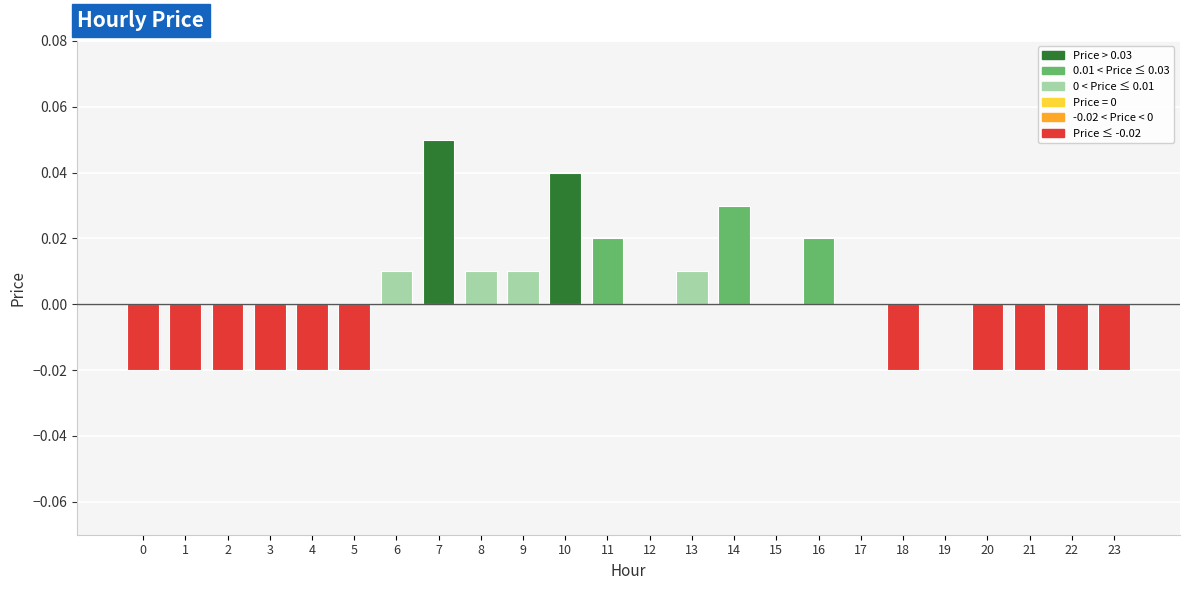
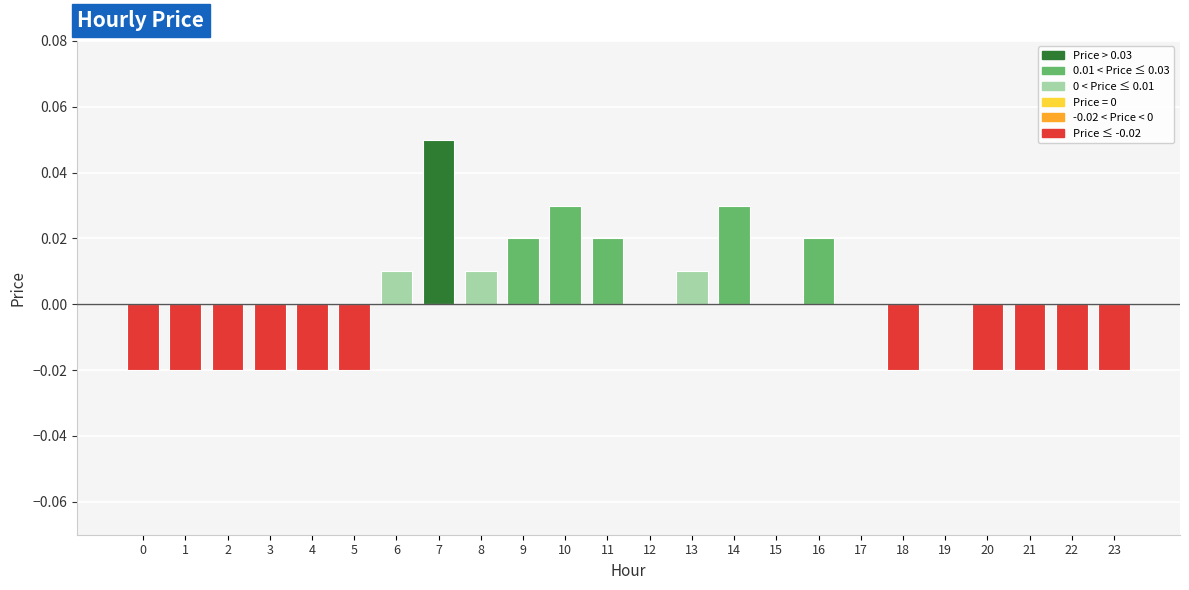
  {
    "0": -0.02,
    "1": -0.02,
    "2": -0.02,
    "3": -0.02,
    "4": -0.02,
    "5": -0.02,
    "6": 0.01,
    "7": 0.05,
    "8": 0.01,
-   "9": 0.01,
-   "10": 0.04,
+   "9": 0.02,
+   "10": 0.03,
    "11": 0.02,
    "12": 0.00,
    "13": 0.01,
    "14": 0.03,
    "15": 0.00,
    "16": 0.02,
    "17": 0.00,
    "18": -0.02,
    "19": 0.00,
    "20": -0.02,
    "21": -0.02,
    "22": -0.02,
    "23": -0.02
  }
